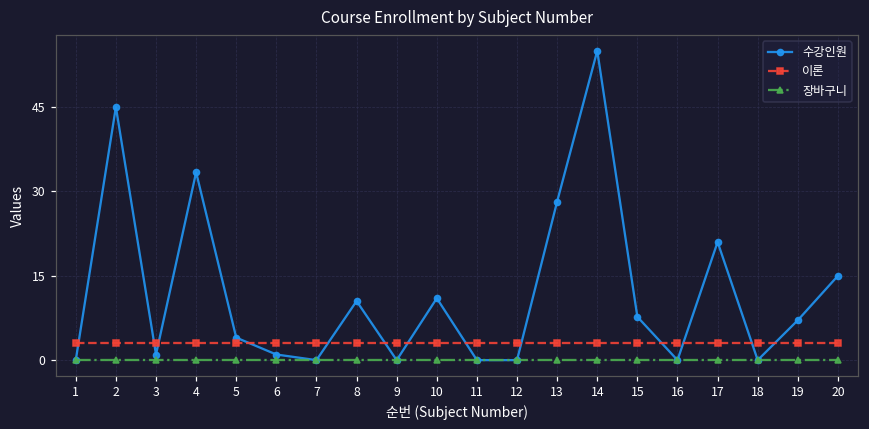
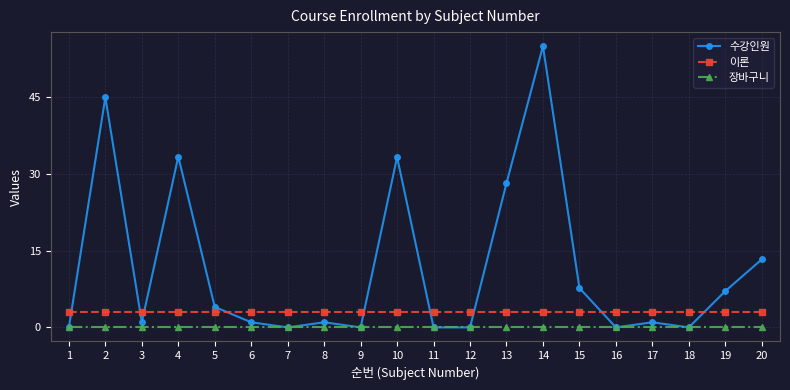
  {
    "수강인원": {
      "2": 45,
      "3": 1,
      "4": 33,
      "5": 4,
      "6": 1,
-     "8": 11,
-     "10": 11,
+     "8": 1,
+     "10": 33,
      "13": 28,
      "14": 55,
      "15": 8,
-     "17": 21,
+     "17": 1,
      "19": 7,
-     "20": 15
+     "20": 13
    },
    "이론": {
      "1": 3,
      "2": 3,
      "3": 3,
      "4": 3,
      "5": 3,
      "6": 3,
      "7": 3,
      "8": 3,
      "9": 3,
      "10": 3,
      "11": 3,
      "12": 3,
      "13": 3,
      "14": 3,
      "15": 3,
      "16": 3,
      "17": 3,
      "18": 3,
      "19": 3,
      "20": 3
    },
    "장바구니": {
      "2": 0,
      "3": 0,
      "4": 0,
      "5": 0,
      "6": 0,
      "8": 0,
      "10": 0,
      "13": 0,
      "14": 0,
      "15": 0,
      "17": 0,
      "19": 0,
      "20": 0
    }
  }
